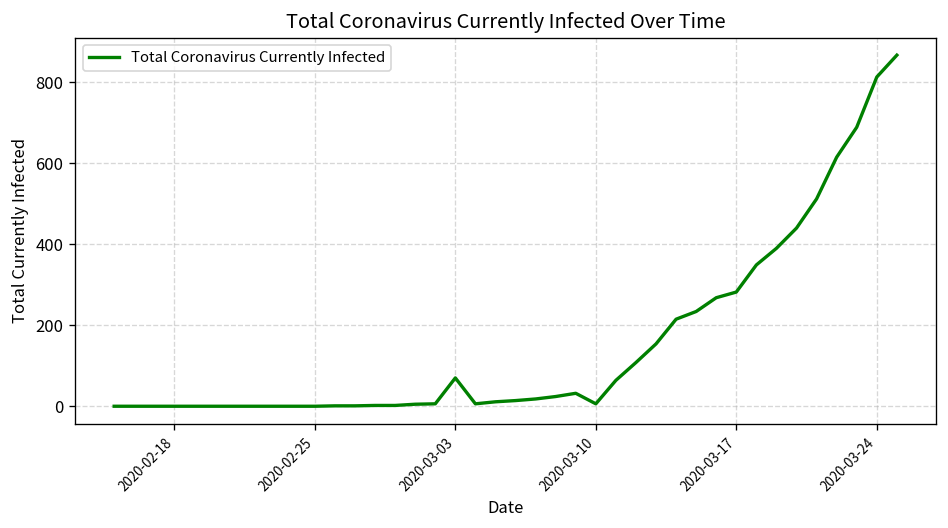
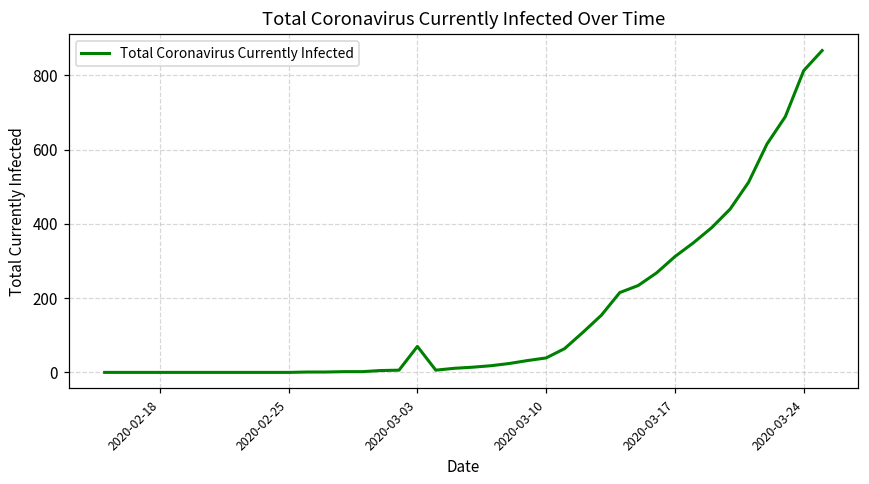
  {
    "2020-02-18": 0,
    "2020-02-25": 0,
    "2020-03-03": 70,
-   "2020-03-10": 10,
-   "2020-03-17": 280,
+   "2020-03-10": 40,
+   "2020-03-17": 310,
    "2020-03-24": 810
  }
